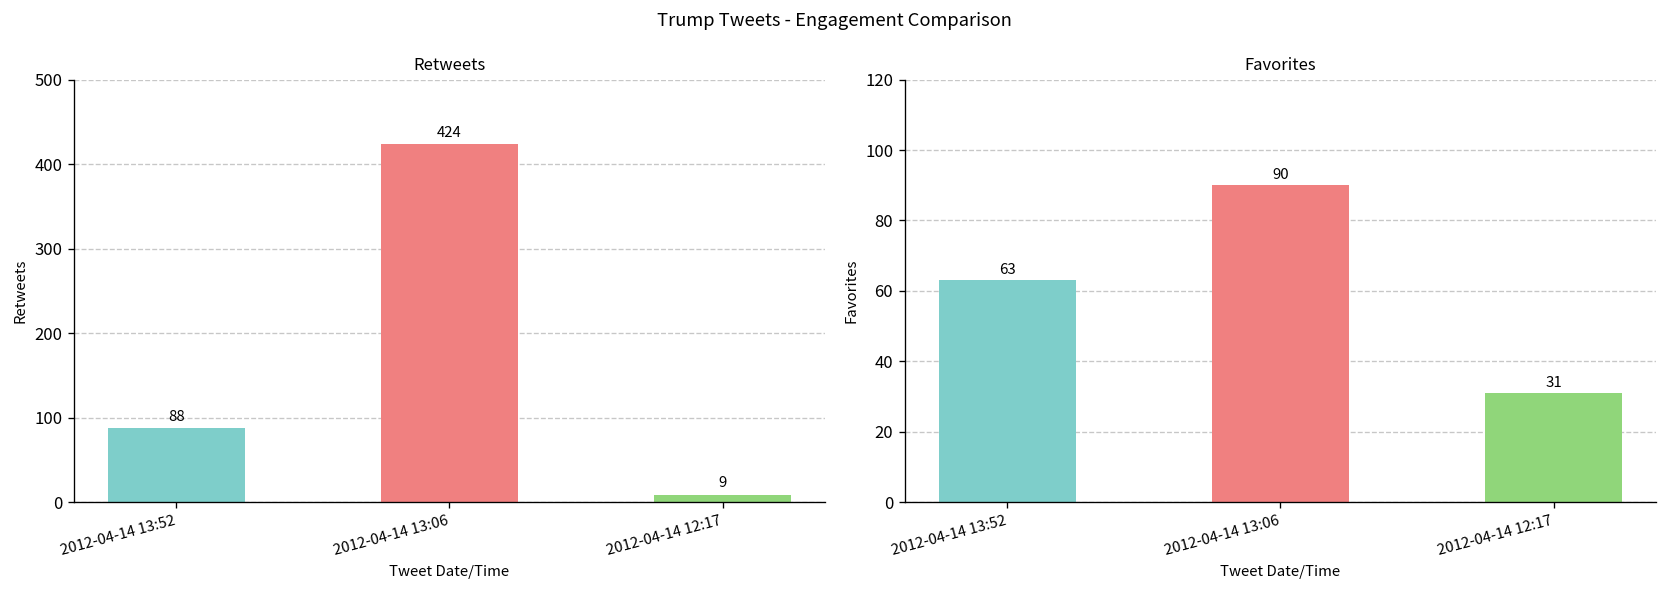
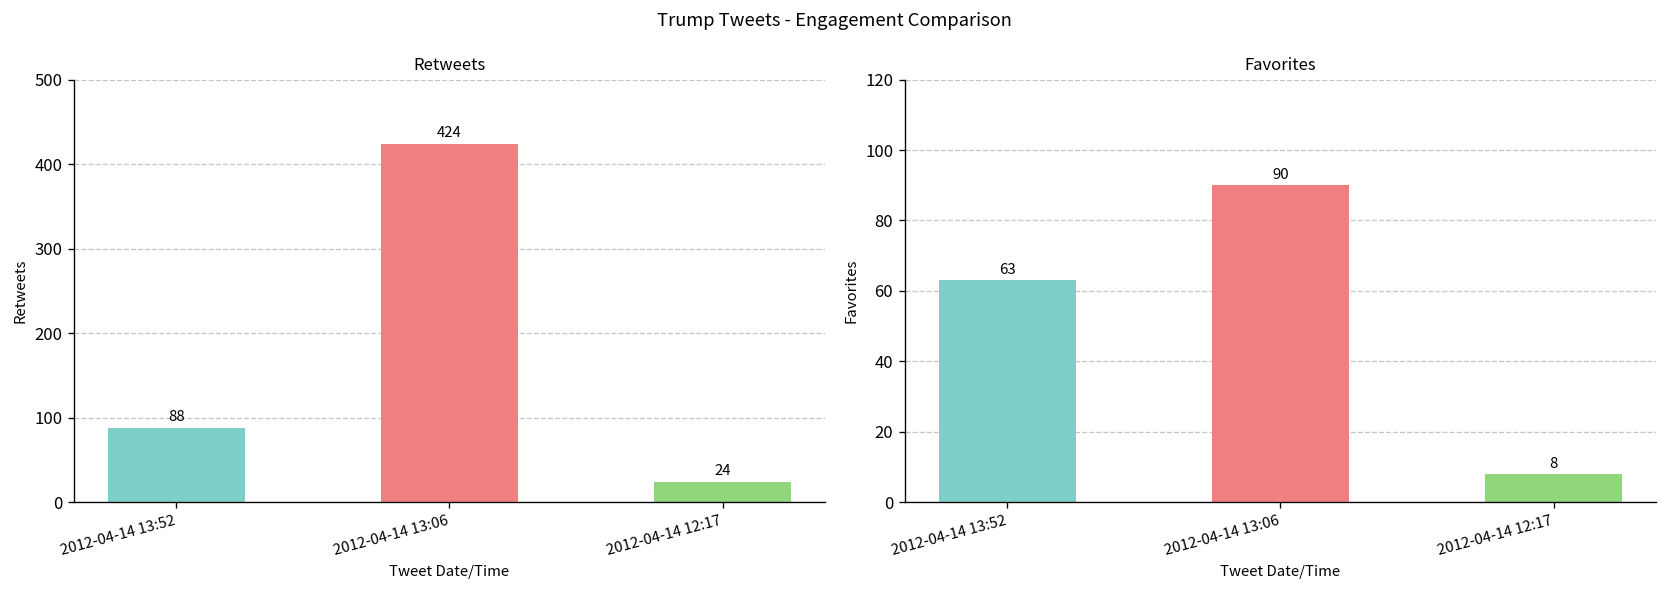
  {
    "Retweets": {
      "2012-04-14 13:52": 88,
      "2012-04-14 13:06": 424,
-     "2012-04-14 12:17": 9
+     "2012-04-14 12:17": 24
    },
    "Favorites": {
      "2012-04-14 13:52": 63,
      "2012-04-14 13:06": 90,
-     "2012-04-14 12:17": 31
+     "2012-04-14 12:17": 8
    }
  }
